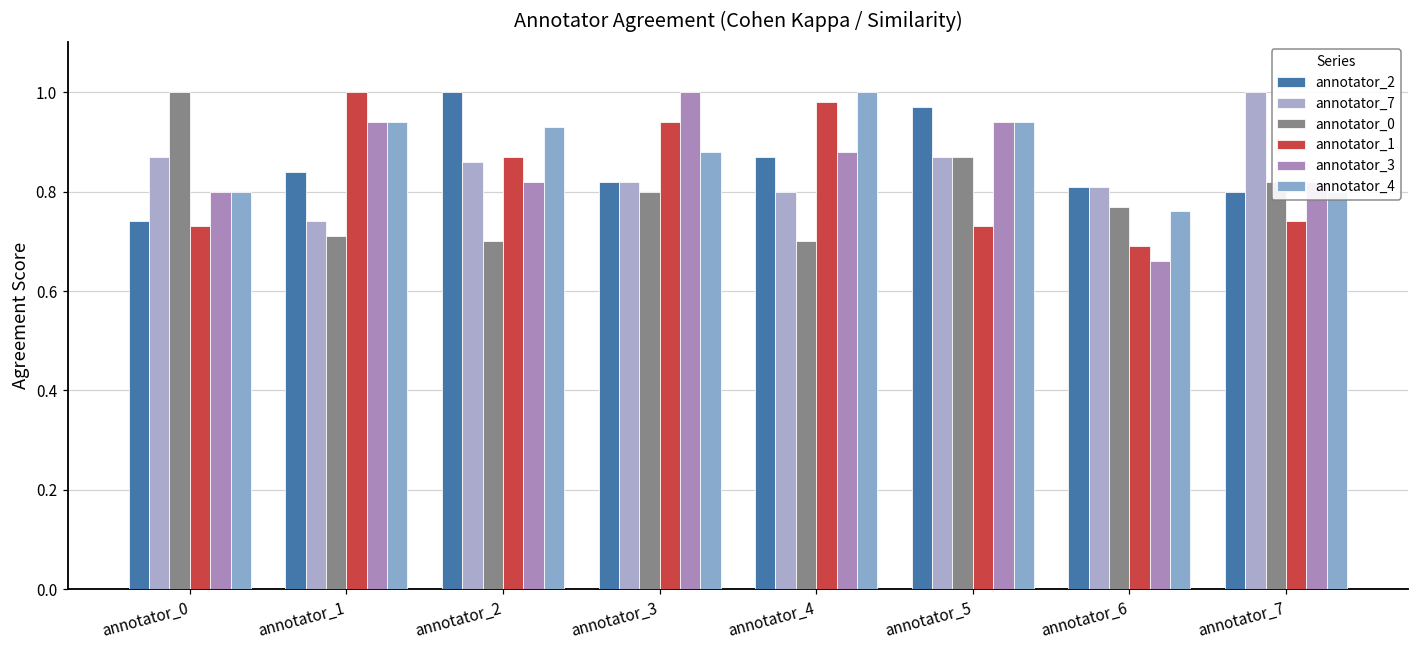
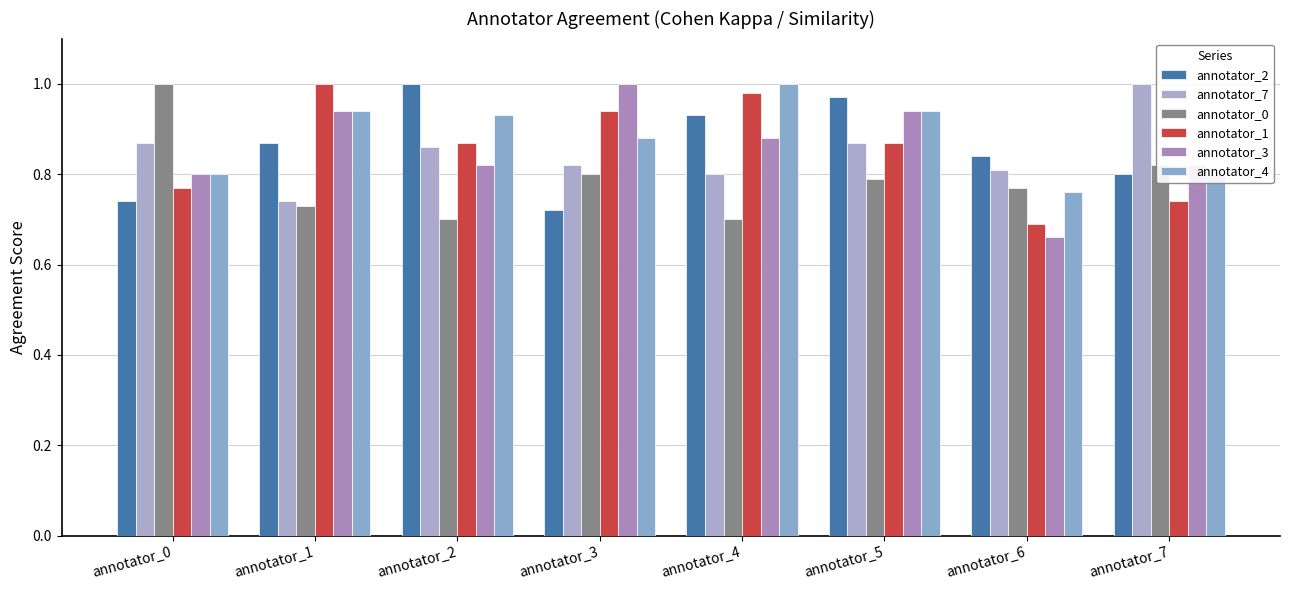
  {
    "annotator_2": {
      "annotator_0": 0.74,
-     "annotator_1": 0.84,
+     "annotator_1": 0.87,
      "annotator_2": 1.00,
-     "annotator_3": 0.82,
-     "annotator_4": 0.87,
+     "annotator_3": 0.72,
+     "annotator_4": 0.93,
      "annotator_5": 0.97,
-     "annotator_6": 0.81,
+     "annotator_6": 0.84,
      "annotator_7": 0.80
    },
    "annotator_0": {
      "annotator_0": 1.00,
-     "annotator_1": 0.71,
+     "annotator_1": 0.73,
      "annotator_2": 0.70,
      "annotator_3": 0.80,
      "annotator_4": 0.70,
-     "annotator_5": 0.87,
+     "annotator_5": 0.79,
      "annotator_6": 0.77
    },
    "annotator_1": {
-     "annotator_0": 0.73,
+     "annotator_0": 0.77,
      "annotator_1": 1.00,
      "annotator_2": 0.87,
      "annotator_3": 0.94,
      "annotator_4": 0.98,
-     "annotator_5": 0.73,
+     "annotator_5": 0.87,
      "annotator_6": 0.69,
      "annotator_7": 0.74
    }
  }
